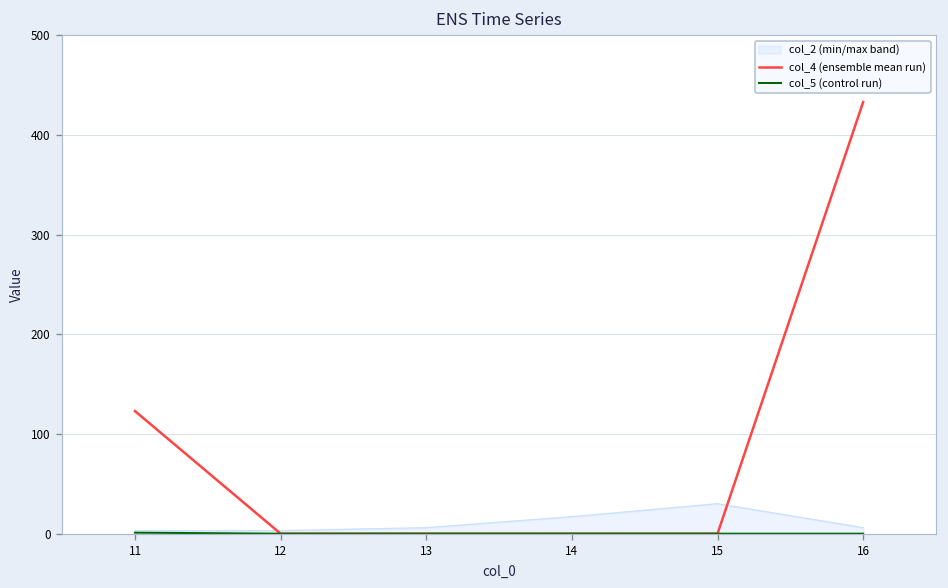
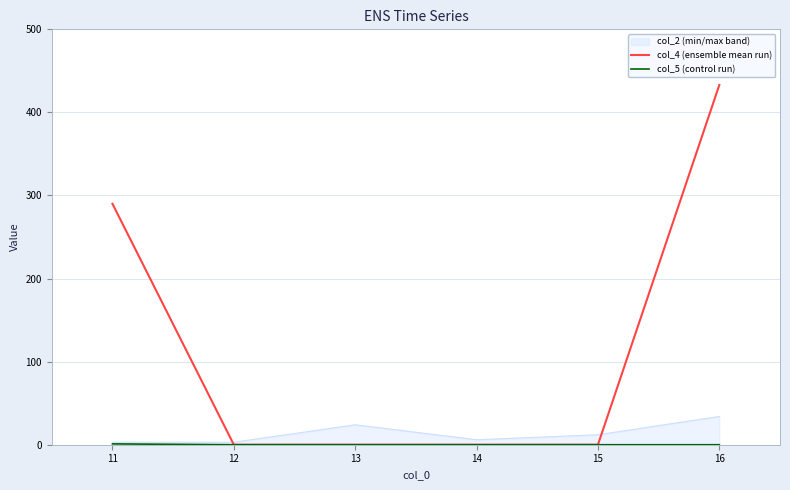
  {
    "col_2 (min/max band)": {
-     "13": 10,
-     "14": 20,
-     "15": 30,
-     "16": 10
+     "13": 20,
+     "14": 10,
+     "15": 10,
+     "16": 30
    },
    "col_4 (ensemble mean run)": {
-     "11": 120,
+     "11": 290,
      "16": 430
    },
    "col_5 (control run)": {
      "16": 0
    }
  }
